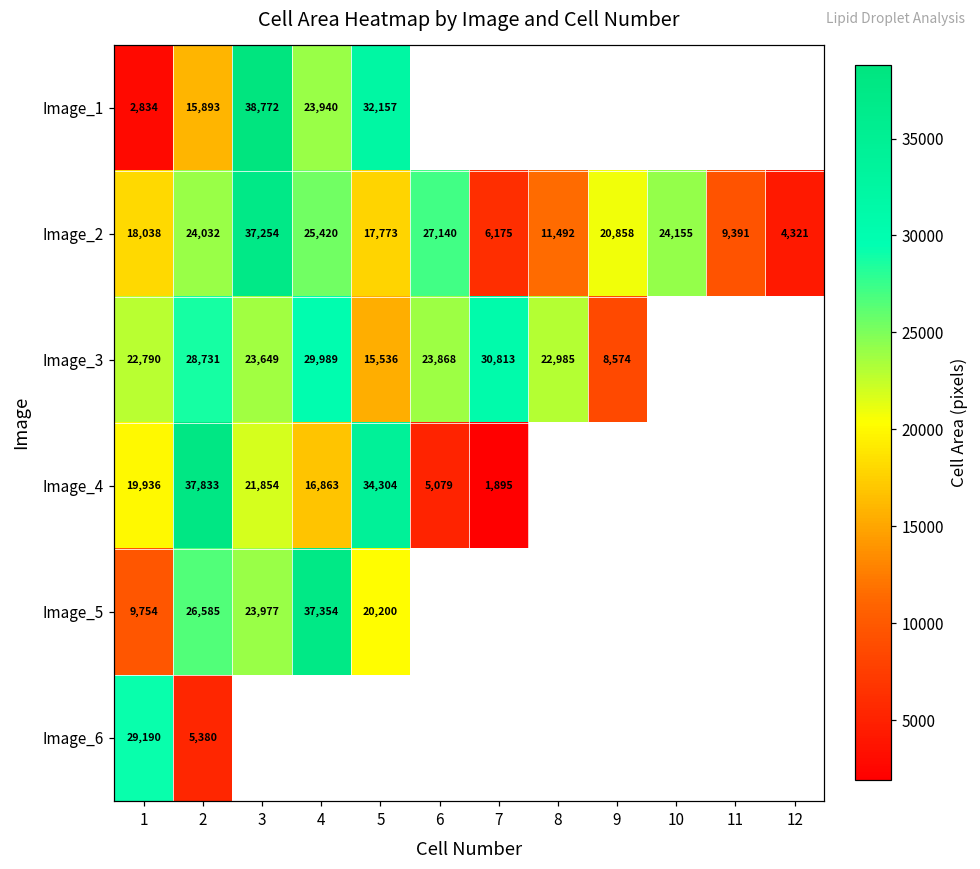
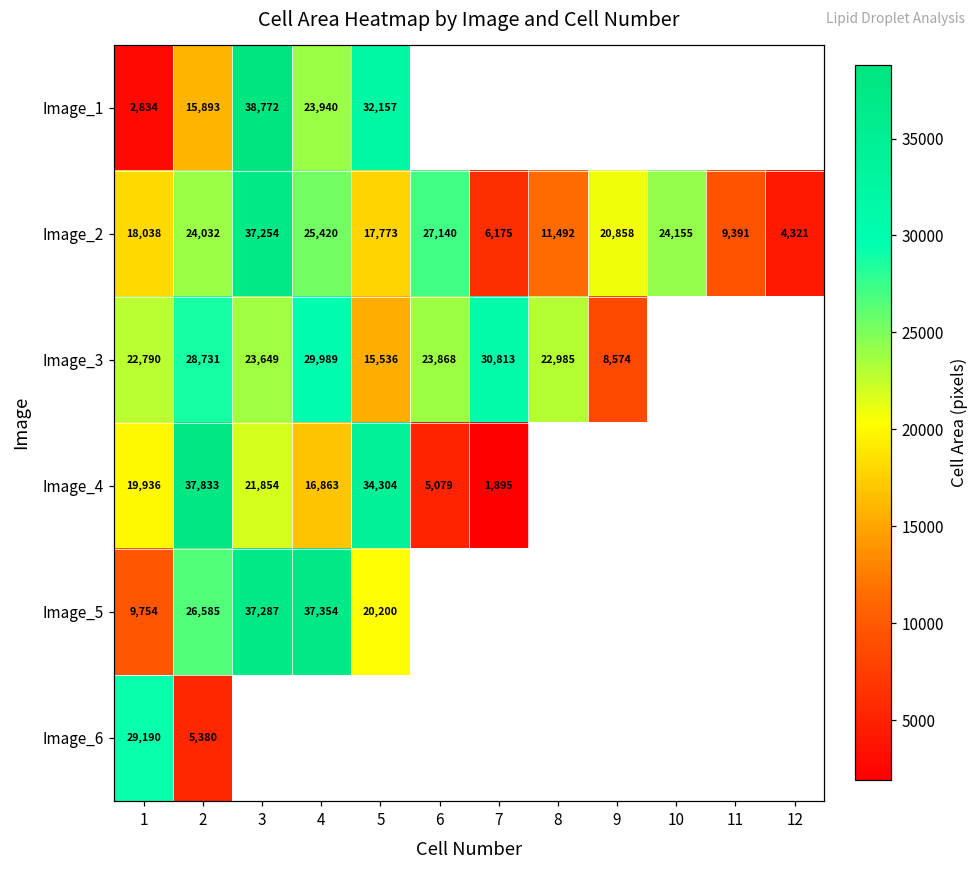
  {
    "Image_1": {
      "1": "2,834",
      "2": "15,893",
      "3": "38,772",
      "4": "23,940",
      "5": "32,157"
    },
    "Image_2": {
      "1": "18,038",
      "2": "24,032",
      "3": "37,254",
      "4": "25,420",
      "5": "17,773",
      "6": "27,140",
      "7": "6,175",
      "8": "11,492",
      "9": "20,858",
      "10": "24,155",
      "11": "9,391",
      "12": "4,321"
    },
    "Image_3": {
      "1": "22,790",
      "2": "28,731",
      "3": "23,649",
      "4": "29,989",
      "5": "15,536",
      "6": "23,868",
      "7": "30,813",
      "8": "22,985",
      "9": "8,574"
    },
    "Image_4": {
      "1": "19,936",
      "2": "37,833",
      "3": "21,854",
      "4": "16,863",
      "5": "34,304",
      "6": "5,079",
      "7": "1,895"
    },
    "Image_5": {
      "1": "9,754",
      "2": "26,585",
-     "3": "23,977",
+     "3": "37,287",
      "4": "37,354",
      "5": "20,200"
    },
    "Image_6": {
      "1": "29,190",
      "2": "5,380"
    }
  }
